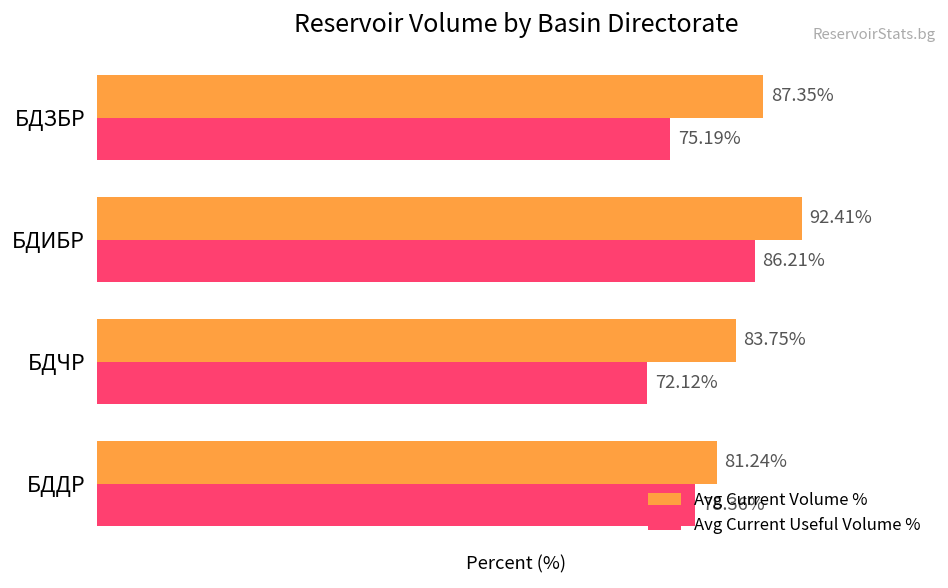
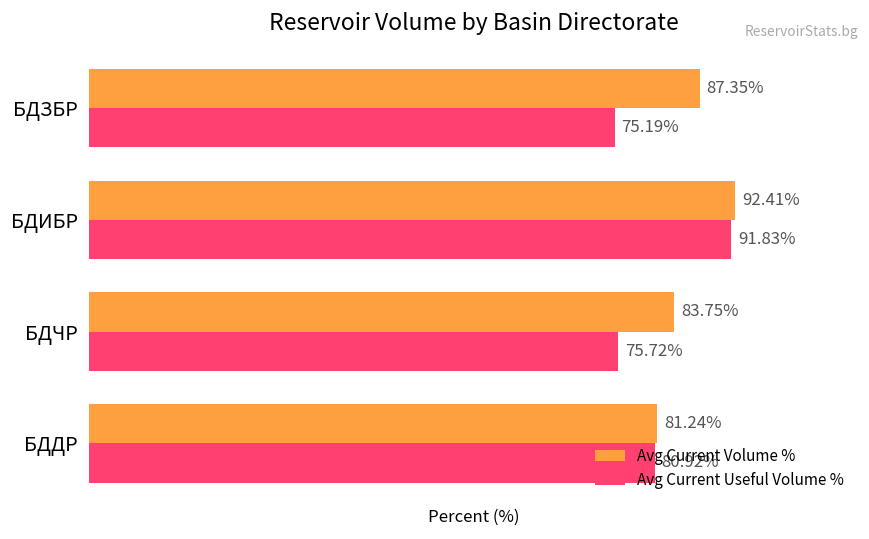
  {
    "Avg Current Volume %": {
      "БДЗБР": "87.35%",
      "БДИБР": "92.41%",
      "БДЧР": "83.75%",
      "БДДР": "81.24%"
    },
    "Avg Current Useful Volume %": {
      "БДЗБР": "75.19%",
-     "БДИБР": "86.21%",
-     "БДЧР": "72.12%",
-     "БДДР": "78.36%"
+     "БДИБР": "91.83%",
+     "БДЧР": "75.72%",
+     "БДДР": "80.92%"
    }
  }
